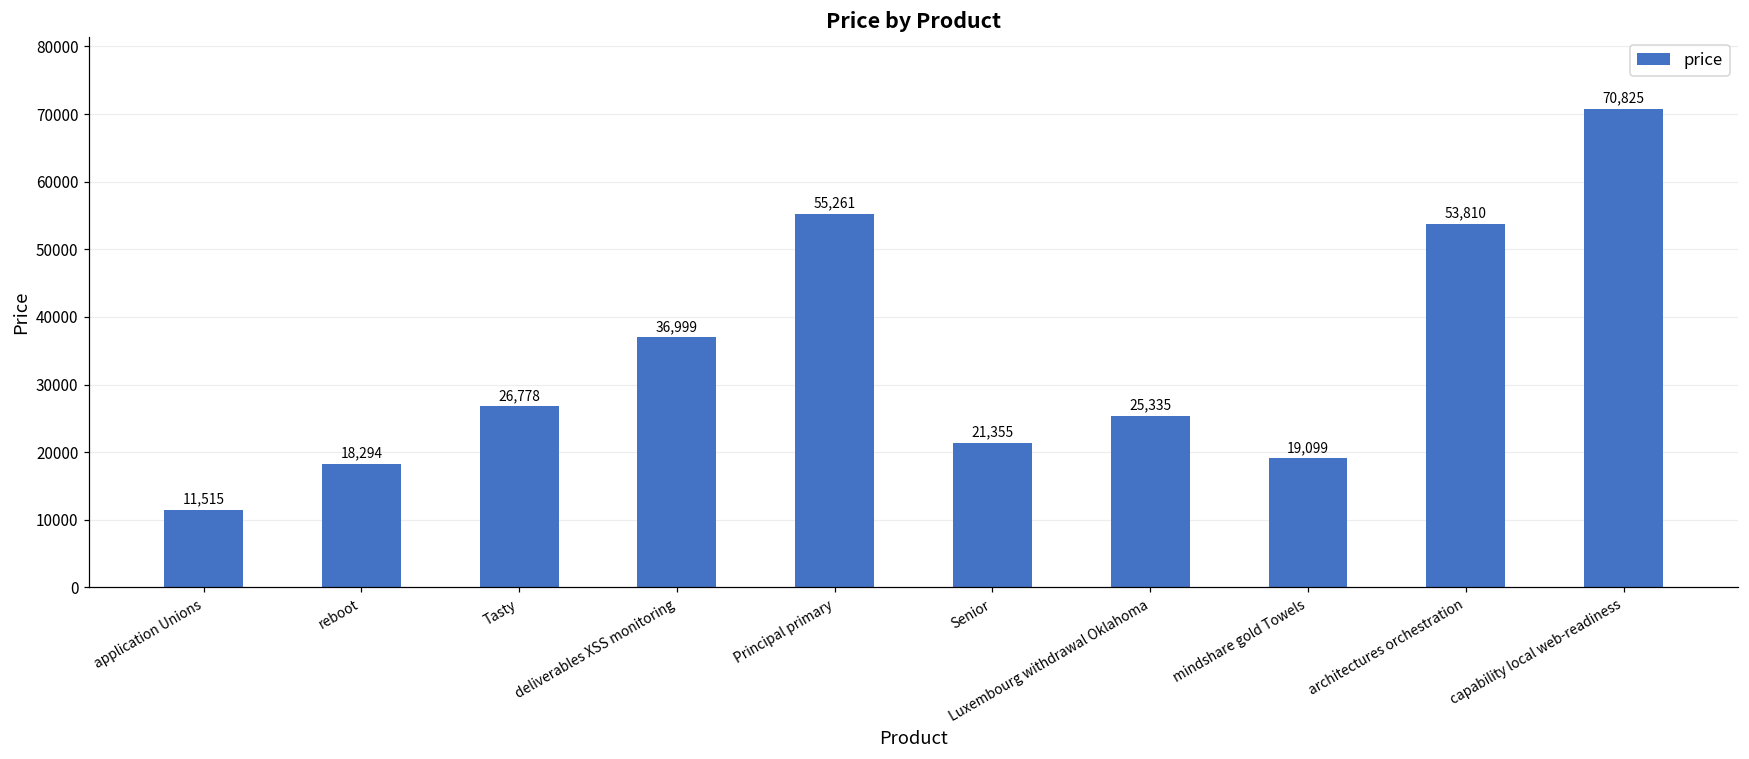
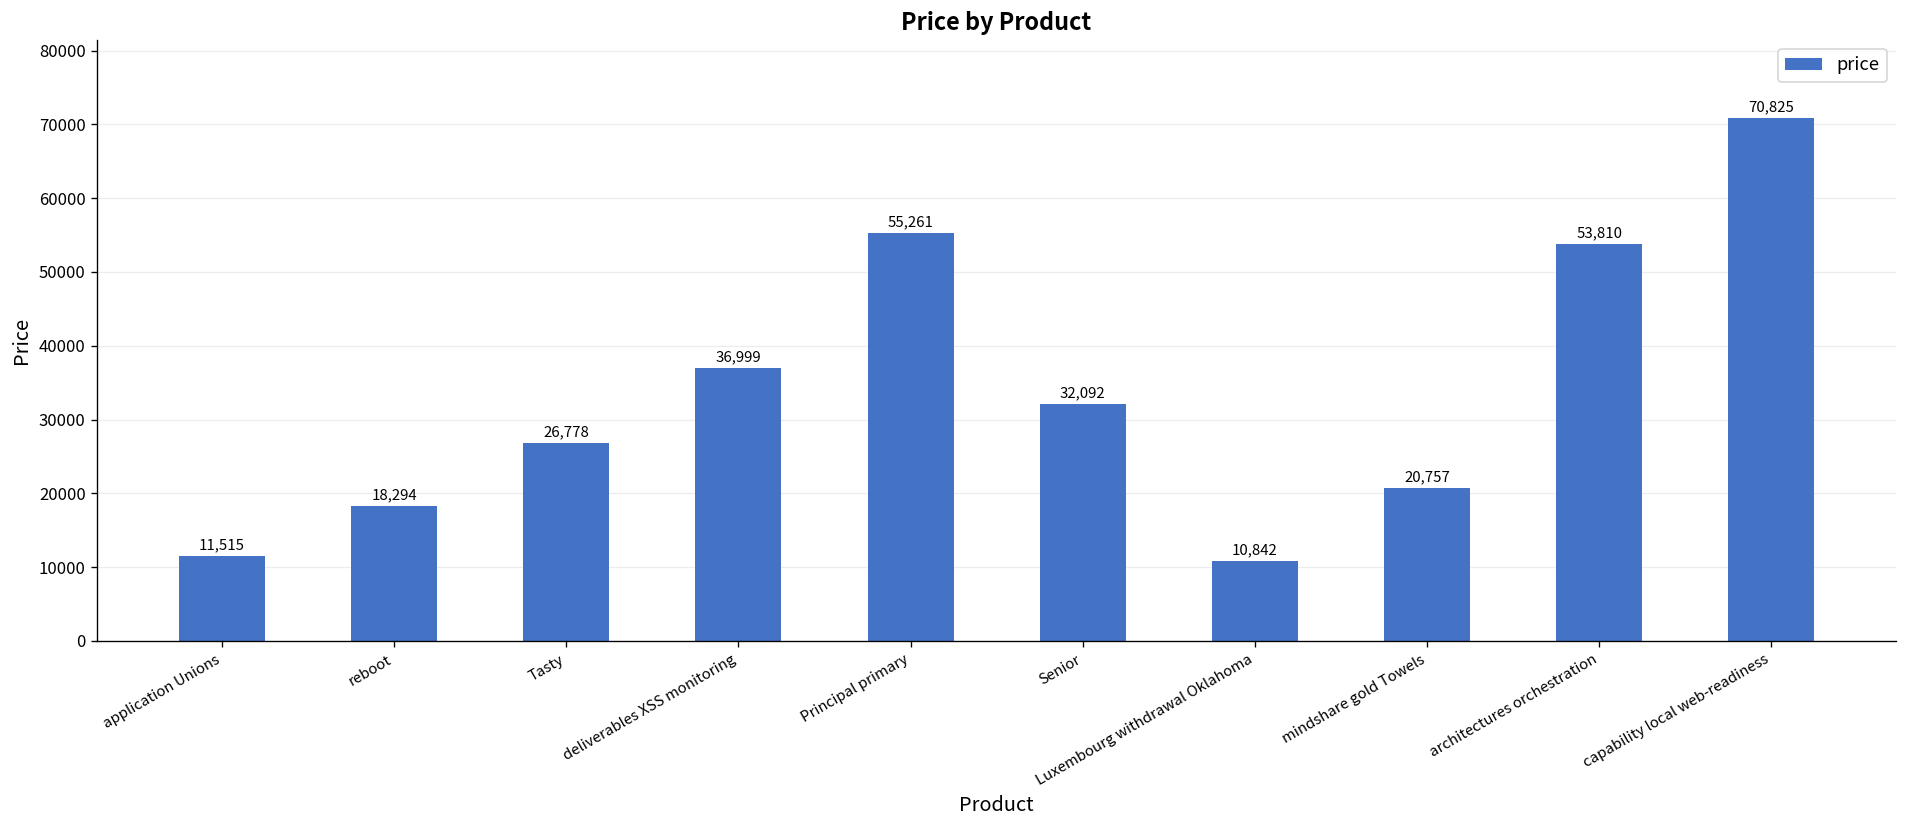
  {
    "application Unions": "11,515",
    "reboot": "18,294",
    "Tasty": "26,778",
    "deliverables XSS monitoring": "36,999",
    "Principal primary": "55,261",
-   "Senior": "21,355",
-   "Luxembourg withdrawal Oklahoma": "25,335",
-   "mindshare gold Towels": "19,099",
+   "Senior": "32,092",
+   "Luxembourg withdrawal Oklahoma": "10,842",
+   "mindshare gold Towels": "20,757",
    "architectures orchestration": "53,810",
    "capability local web-readiness": "70,825"
  }
